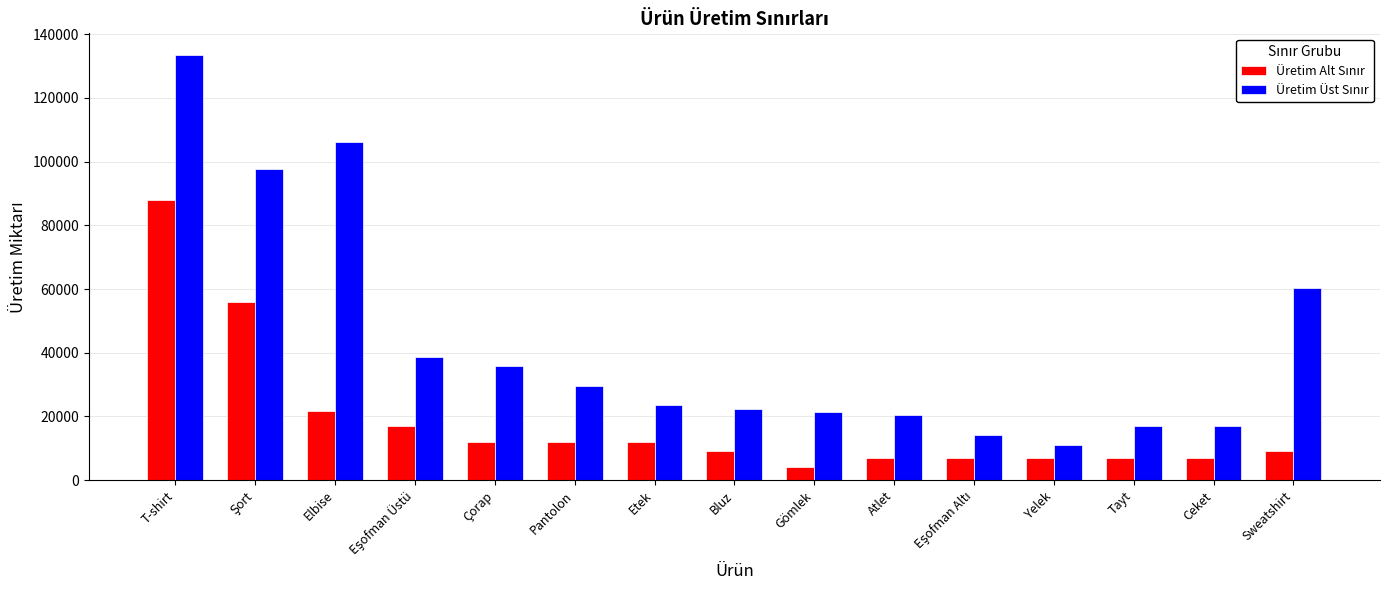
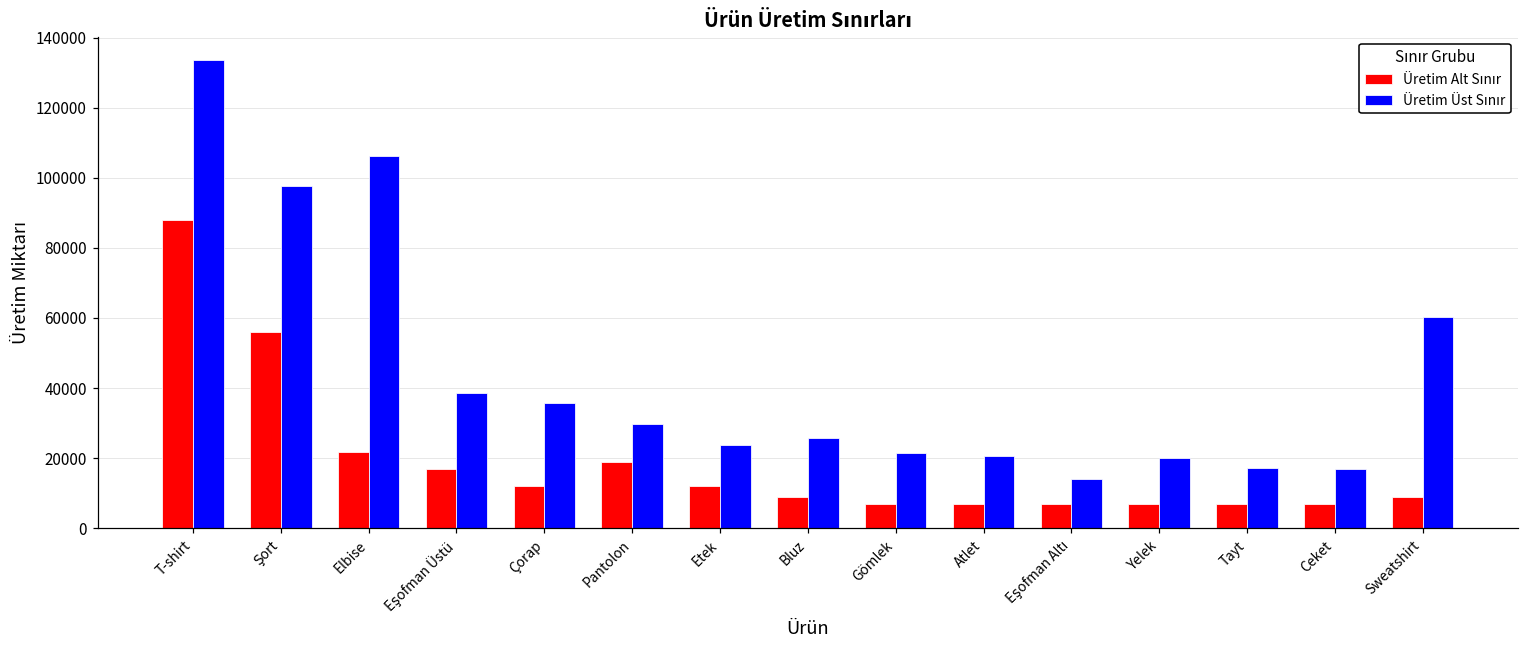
  {
    "Üretim Alt Sınır": {
      "T-shirt": 88000,
      "Şort": 56000,
      "Elbise": 22000,
      "Eşofman Üstü": 17000,
      "Çorap": 12000,
-     "Pantolon": 12000,
+     "Pantolon": 19000,
      "Etek": 12000,
      "Bluz": 9000,
-     "Gömlek": 4000,
+     "Gömlek": 7000,
      "Atlet": 7000,
      "Eşofman Altı": 7000,
      "Yelek": 7000,
      "Tayt": 7000,
      "Ceket": 7000,
      "Sweatshirt": 9000
    },
    "Üretim Üst Sınır": {
      "T-shirt": 134000,
      "Şort": 98000,
      "Elbise": 106000,
      "Eşofman Üstü": 39000,
      "Çorap": 36000,
      "Pantolon": 30000,
      "Etek": 24000,
-     "Bluz": 22000,
+     "Bluz": 26000,
      "Gömlek": 21000,
      "Atlet": 21000,
      "Eşofman Altı": 14000,
-     "Yelek": 11000,
+     "Yelek": 20000,
      "Tayt": 17000,
      "Ceket": 17000,
      "Sweatshirt": 60000
    }
  }
